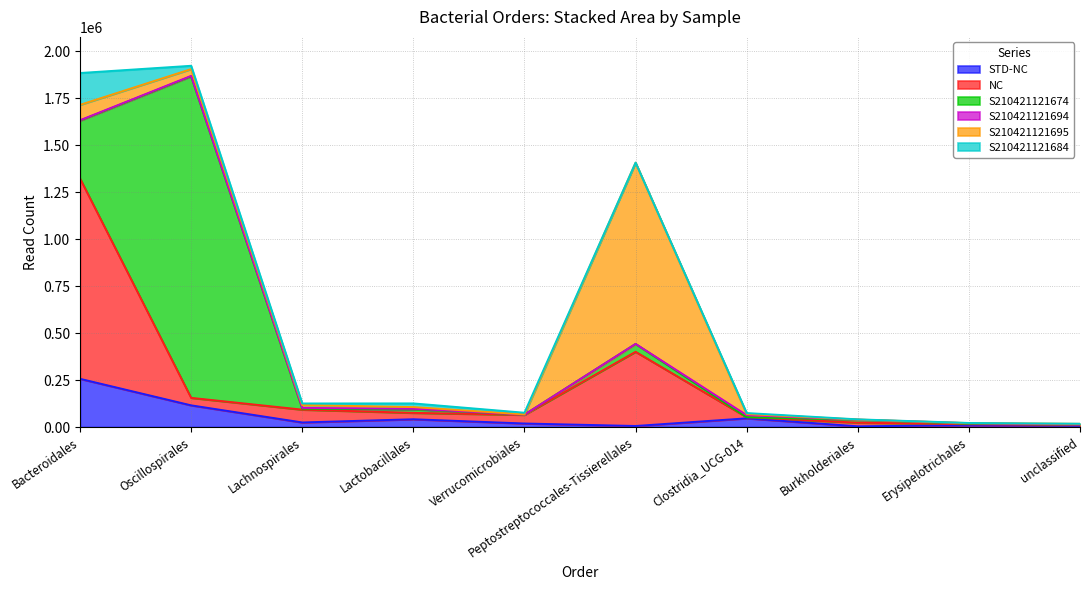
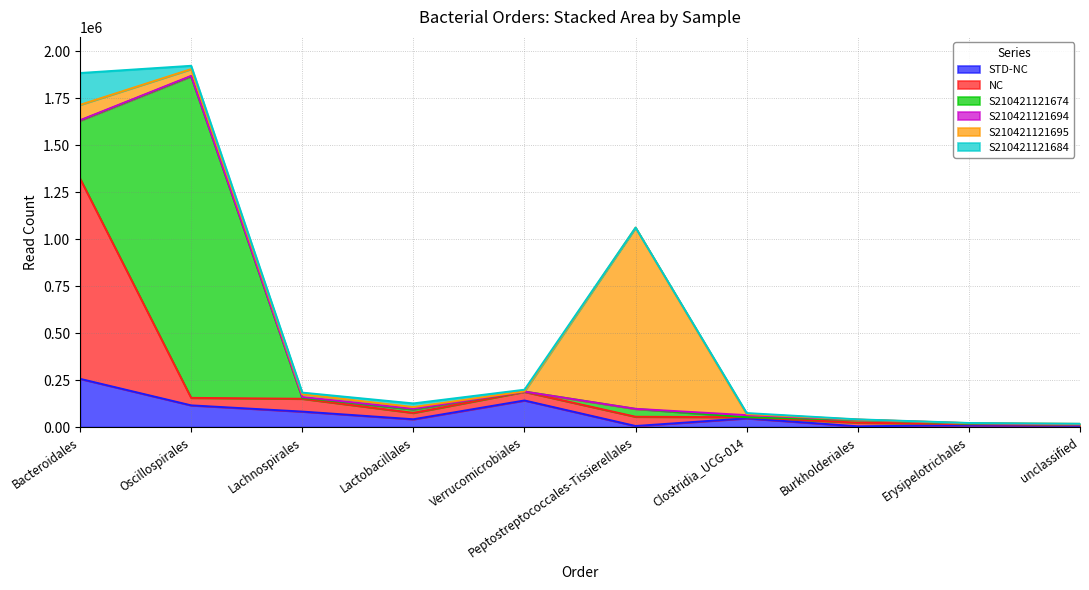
  {
    "STD-NC": {
      "Bacteroidales": 260000,
      "Oscillospirales": 120000,
-     "Lachnospirales": 20000,
+     "Lachnospirales": 80000,
      "Lactobacillales": 40000,
-     "Verrucomicrobiales": 20000,
+     "Verrucomicrobiales": 140000,
      "Peptostreptococcales-Tissierellales": 10000,
      "Burkholderiales": 0
    },
    "NC": {
      "Bacteroidales": 1070000,
      "Oscillospirales": 40000,
      "Lactobacillales": 30000,
-     "Peptostreptococcales-Tissierellales": 390000,
+     "Peptostreptococcales-Tissierellales": 50000,
      "Burkholderiales": 20000
    },
    "S210421121695": {
      "Bacteroidales": 80000,
      "Oscillospirales": 40000
    },
    "S210421121684": {
      "Bacteroidales": 170000,
      "Oscillospirales": 20000,
      "Lactobacillales": 20000
    }
  }
